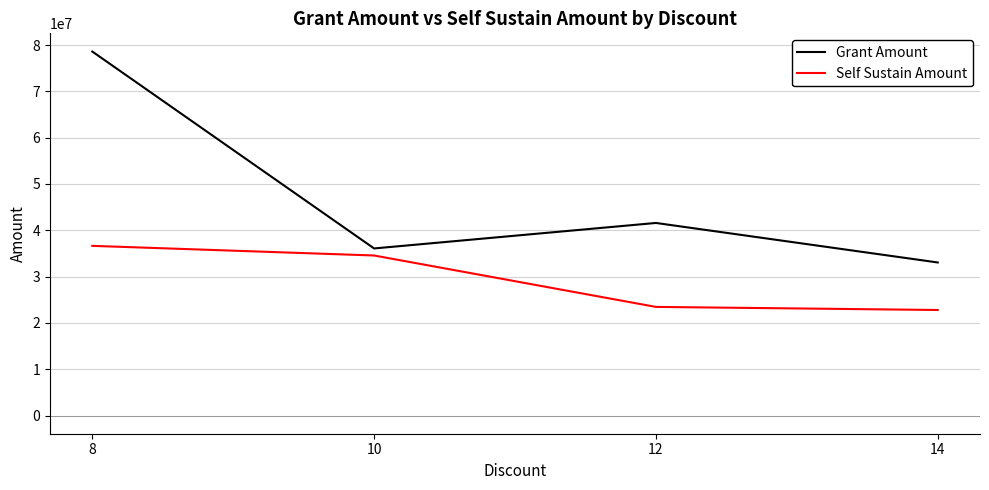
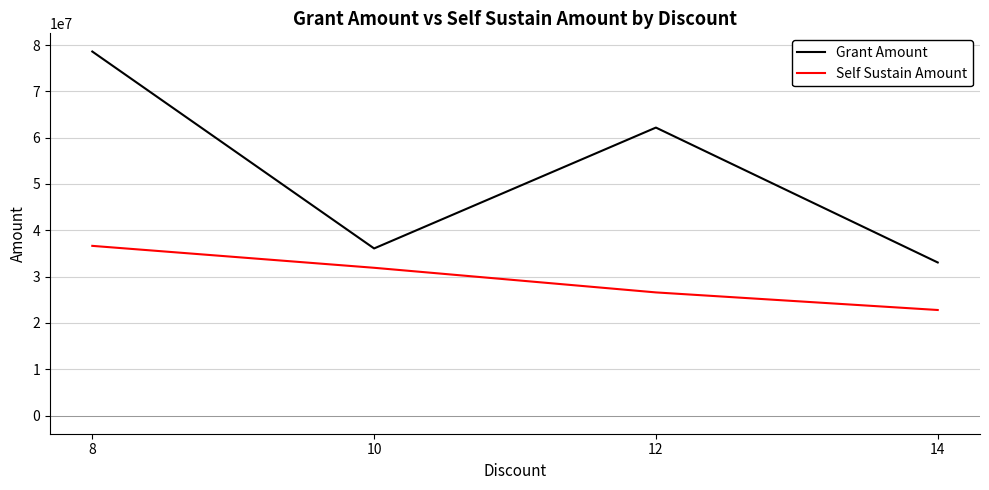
  {
    "Grant Amount": {
      "8": 79000000,
      "10": 36000000,
-     "12": 42000000,
+     "12": 62000000,
      "14": 33000000
    },
    "Self Sustain Amount": {
      "8": 37000000,
-     "10": 35000000,
-     "12": 23000000,
+     "10": 32000000,
+     "12": 27000000,
      "14": 23000000
    }
  }
